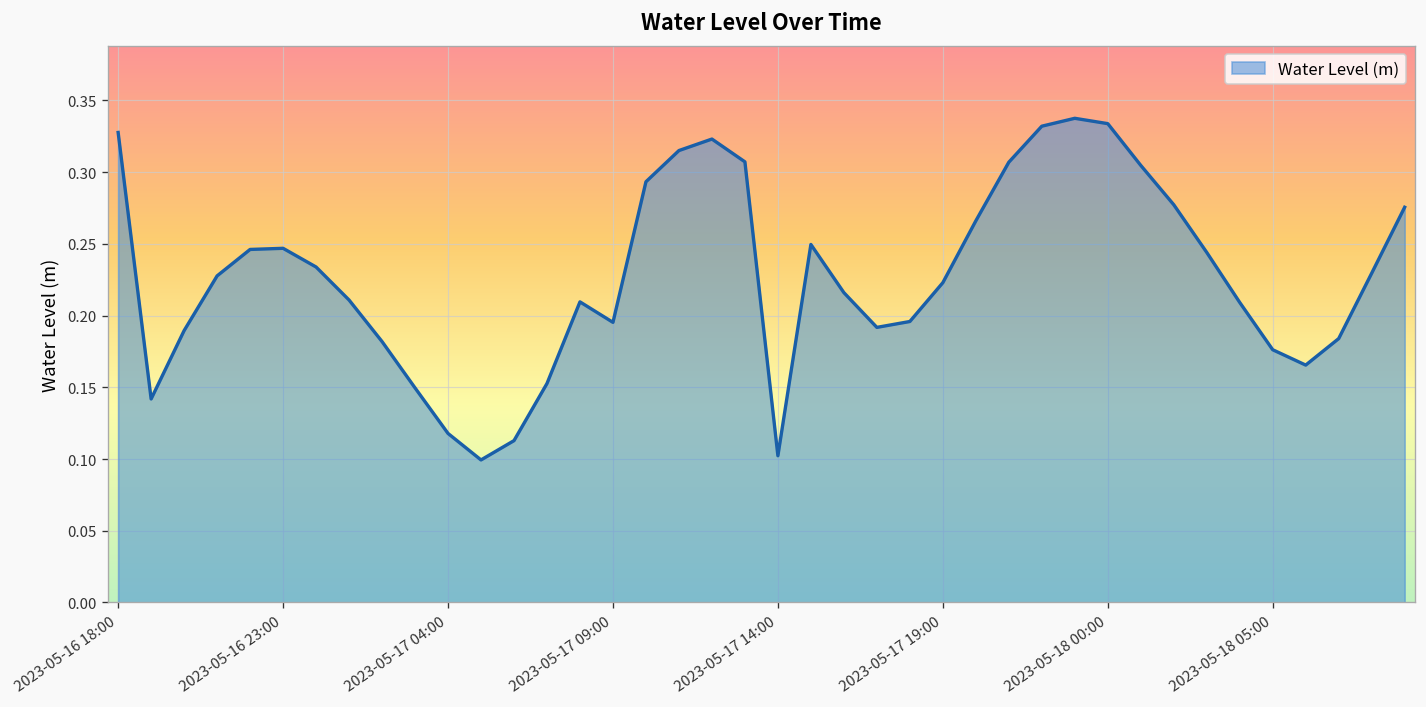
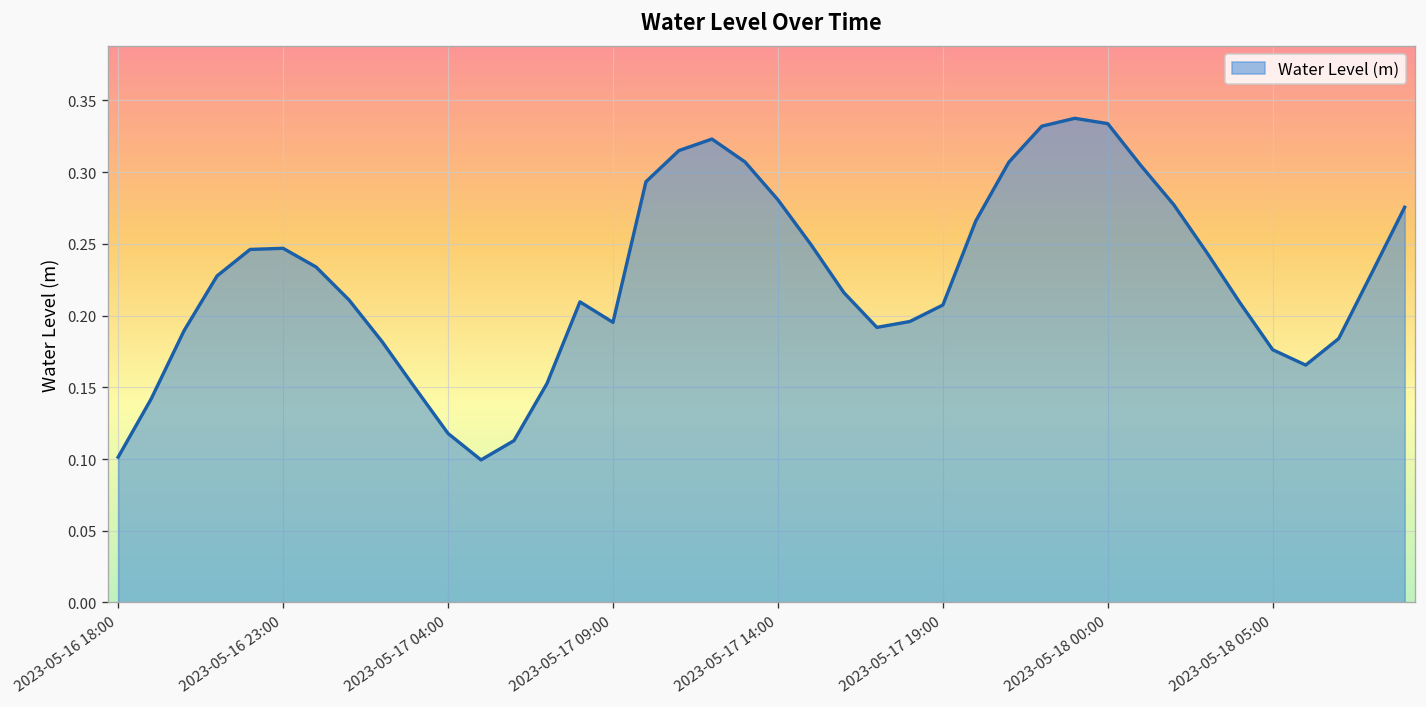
  {
-   "2023-05-16 18:00": 0.328,
+   "2023-05-16 18:00": 0.101,
    "2023-05-16 23:00": 0.247,
    "2023-05-17 04:00": 0.118,
    "2023-05-17 09:00": 0.195,
-   "2023-05-17 14:00": 0.102,
-   "2023-05-17 19:00": 0.223,
+   "2023-05-17 14:00": 0.281,
+   "2023-05-17 19:00": 0.207,
    "2023-05-18 00:00": 0.334,
    "2023-05-18 05:00": 0.176
  }
